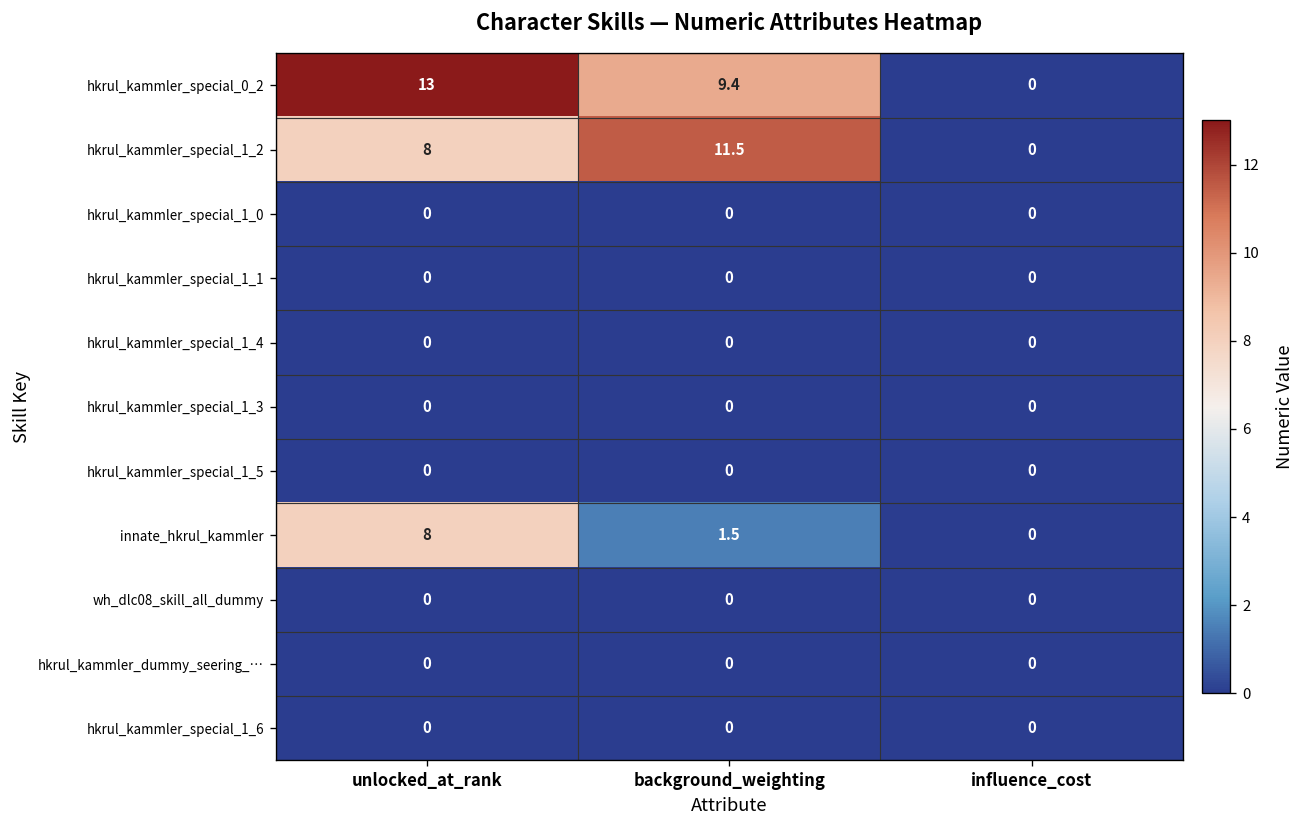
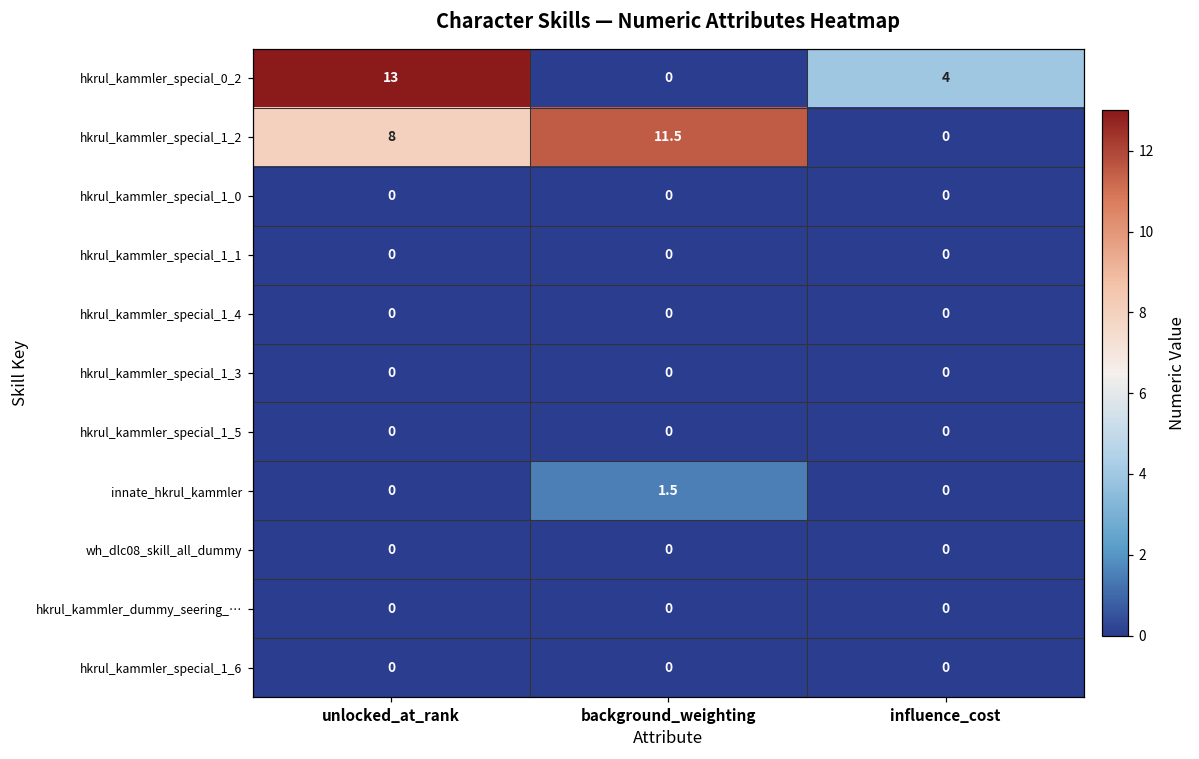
  {
    "hkrul_kammler_special_0_2": {
      "unlocked_at_rank": 13,
-     "background_weighting": 9.4,
-     "influence_cost": 0
+     "background_weighting": 0,
+     "influence_cost": 4
    },
    "hkrul_kammler_special_1_2": {
      "unlocked_at_rank": 8,
      "background_weighting": 11.5,
      "influence_cost": 0
    },
    "hkrul_kammler_special_1_0": {
      "unlocked_at_rank": 0,
      "background_weighting": 0,
      "influence_cost": 0
    },
    "hkrul_kammler_special_1_1": {
      "unlocked_at_rank": 0,
      "background_weighting": 0,
      "influence_cost": 0
    },
    "hkrul_kammler_special_1_4": {
      "unlocked_at_rank": 0,
      "background_weighting": 0,
      "influence_cost": 0
    },
    "hkrul_kammler_special_1_3": {
      "unlocked_at_rank": 0,
      "background_weighting": 0,
      "influence_cost": 0
    },
    "hkrul_kammler_special_1_5": {
      "unlocked_at_rank": 0,
      "background_weighting": 0,
      "influence_cost": 0
    },
    "innate_hkrul_kammler": {
-     "unlocked_at_rank": 8,
+     "unlocked_at_rank": 0,
      "background_weighting": 1.5,
      "influence_cost": 0
    },
    "wh_dlc08_skill_all_dummy": {
      "unlocked_at_rank": 0,
      "background_weighting": 0,
      "influence_cost": 0
    },
    "hkrul_kammler_dummy_seering_…": {
      "unlocked_at_rank": 0,
      "background_weighting": 0,
      "influence_cost": 0
    },
    "hkrul_kammler_special_1_6": {
      "unlocked_at_rank": 0,
      "background_weighting": 0,
      "influence_cost": 0
    }
  }
